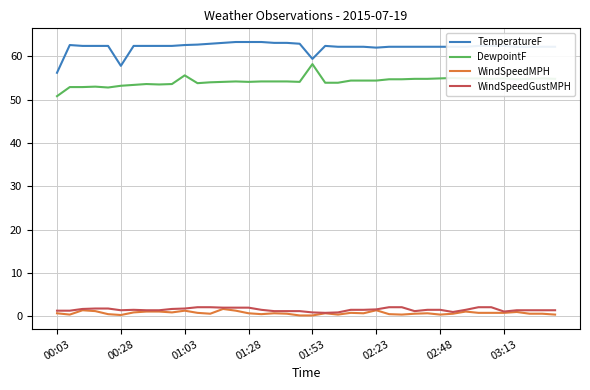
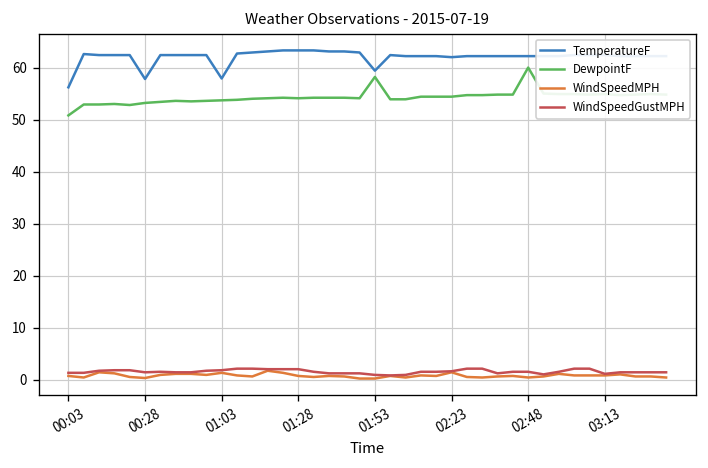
  {
    "TemperatureF": {
      "00:03": 56,
      "00:28": 58,
-     "01:03": 63,
+     "01:03": 58,
      "01:28": 63,
      "01:53": 59,
      "02:23": 62,
      "02:48": 62
    },
    "DewpointF": {
      "00:03": 51,
      "00:28": 53,
-     "01:03": 56,
+     "01:03": 54,
      "01:28": 54,
      "01:53": 58,
      "02:23": 54,
-     "02:48": 55
+     "02:48": 60
    }
  }
